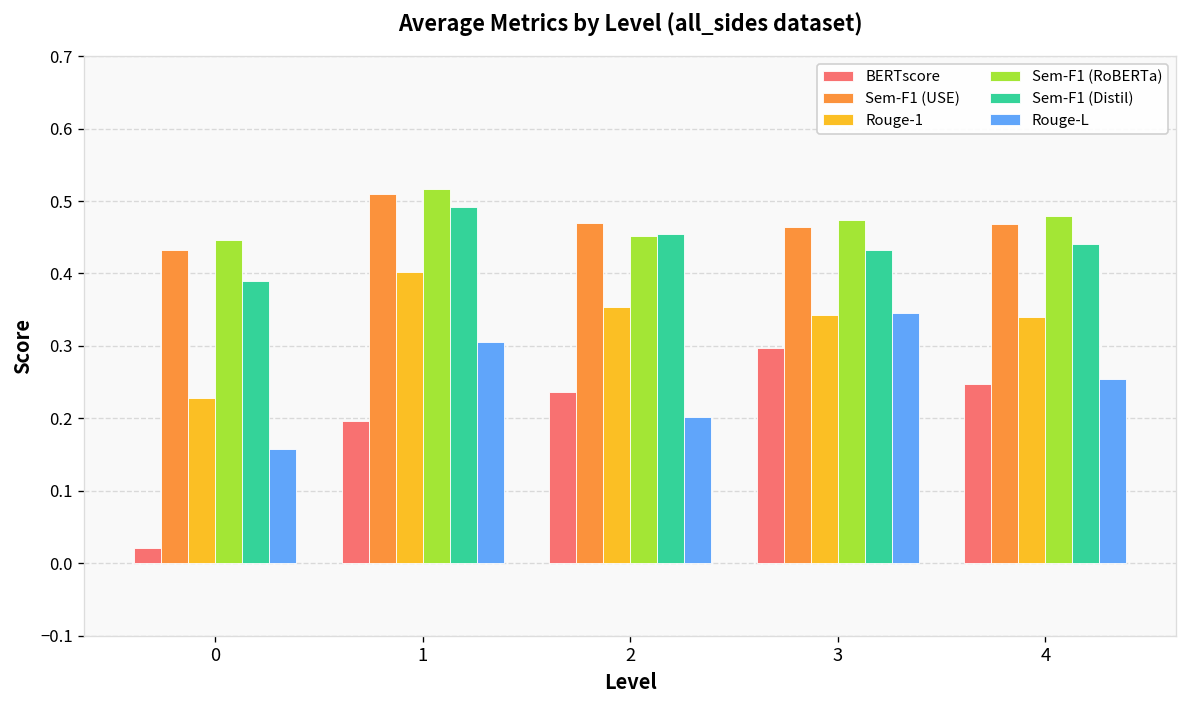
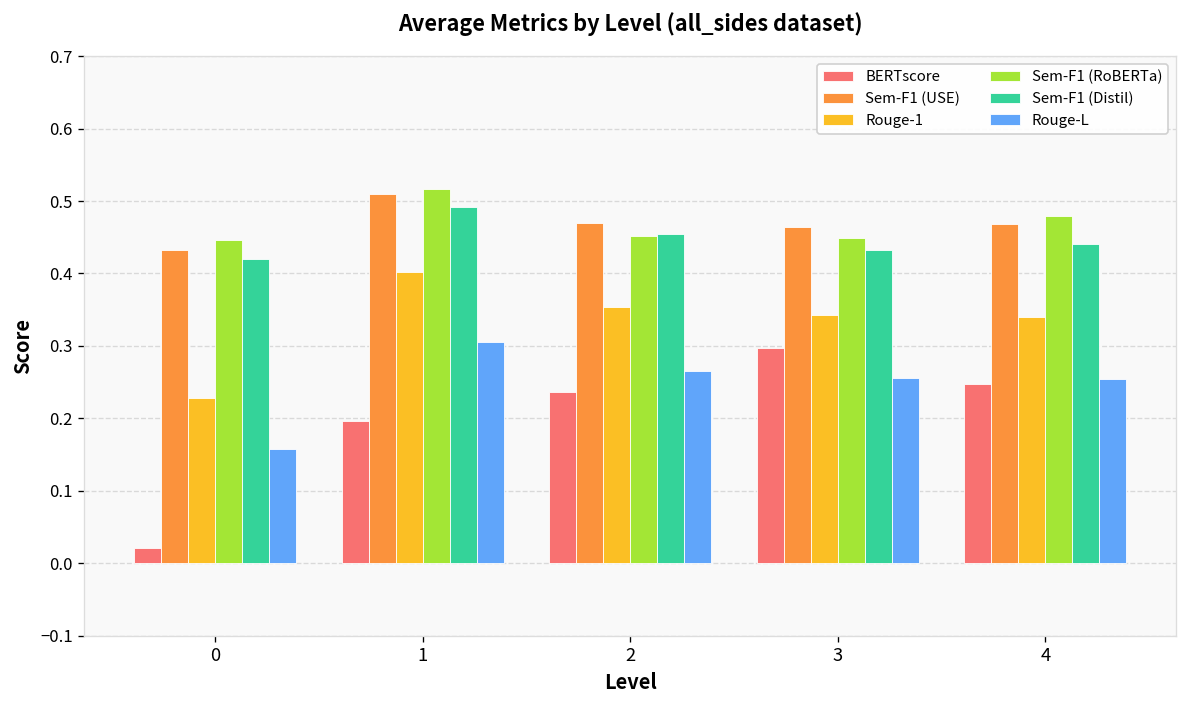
  {
    "BERTscore": {
      "0": 0.02,
      "1": 0.20,
      "2": 0.24,
      "3": 0.30,
      "4": 0.25
    },
    "Sem-F1 (RoBERTa)": {
      "0": 0.45,
      "1": 0.52,
      "2": 0.45,
-     "3": 0.47,
+     "3": 0.45,
      "4": 0.48
    },
    "Sem-F1 (Distil)": {
-     "0": 0.39,
+     "0": 0.42,
      "1": 0.49,
      "2": 0.45,
      "3": 0.43,
      "4": 0.44
    },
    "Rouge-L": {
      "0": 0.16,
      "1": 0.31,
-     "2": 0.20,
-     "3": 0.35,
+     "2": 0.27,
+     "3": 0.26,
      "4": 0.25
    }
  }
